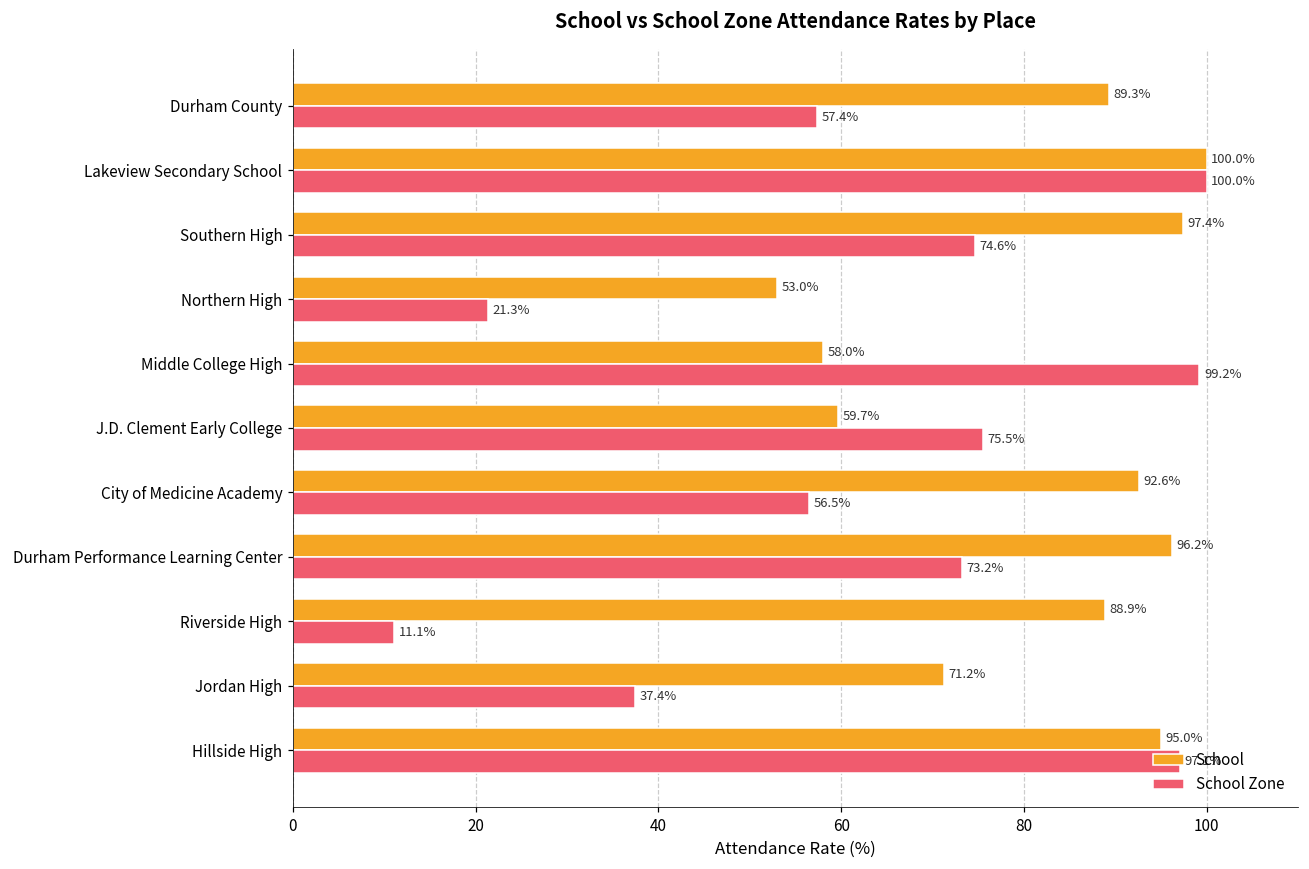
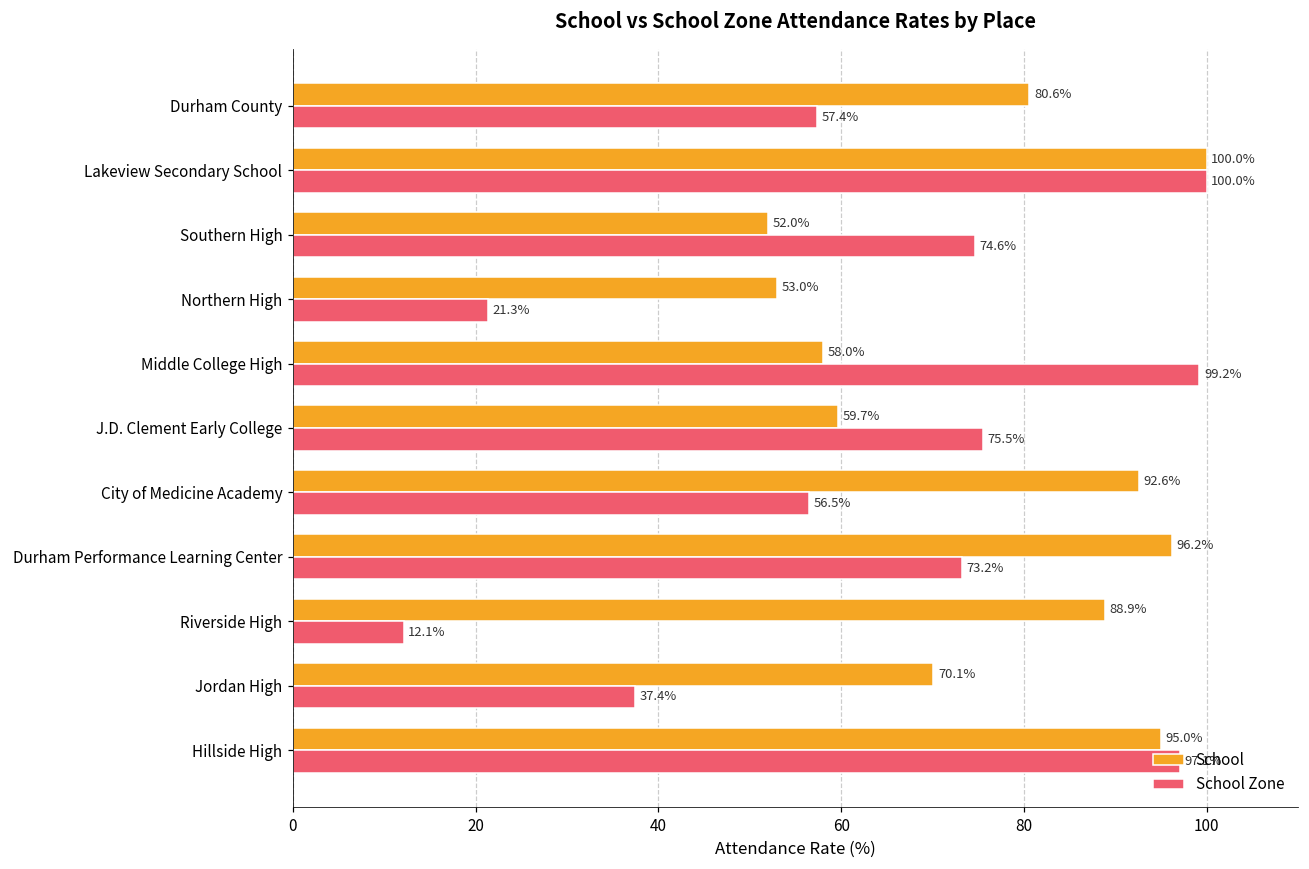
  {
    "School": {
-     "Durham County": "89.3%",
+     "Durham County": "80.6%",
      "Lakeview Secondary School": "100.0%",
-     "Southern High": "97.4%",
+     "Southern High": "52.0%",
      "Northern High": "53.0%",
      "Middle College High": "58.0%",
      "J.D. Clement Early College": "59.7%",
      "City of Medicine Academy": "92.6%",
      "Durham Performance Learning Center": "96.2%",
      "Riverside High": "88.9%",
-     "Jordan High": "71.2%",
+     "Jordan High": "70.1%",
      "Hillside High": "95.0%"
    },
    "School Zone": {
      "Durham County": "57.4%",
      "Lakeview Secondary School": "100.0%",
      "Southern High": "74.6%",
      "Northern High": "21.3%",
      "Middle College High": "99.2%",
      "J.D. Clement Early College": "75.5%",
      "City of Medicine Academy": "56.5%",
      "Durham Performance Learning Center": "73.2%",
-     "Riverside High": "11.1%",
+     "Riverside High": "12.1%",
      "Jordan High": "37.4%",
      "Hillside High": "97.1%"
    }
  }
